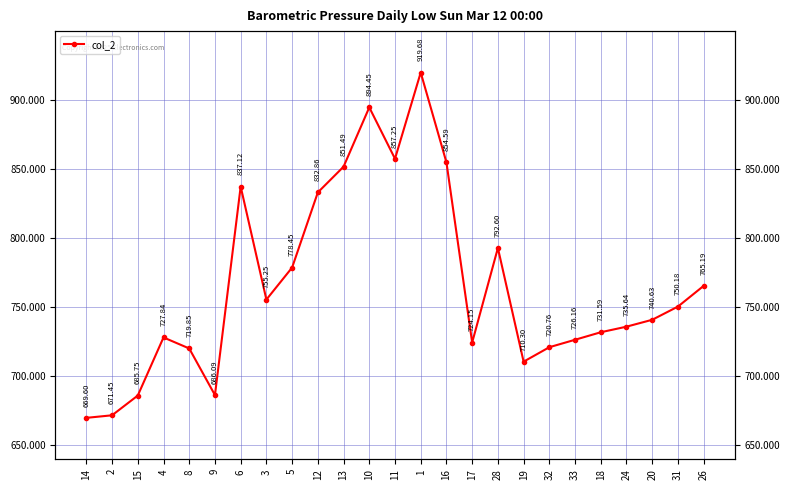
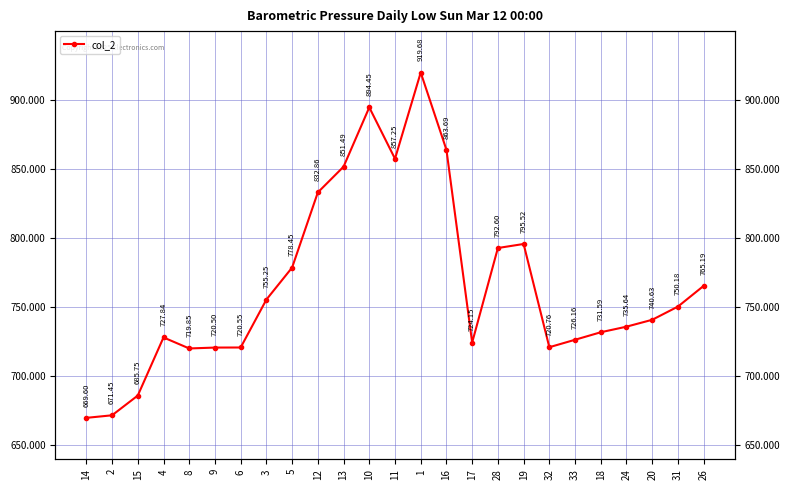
  {
    "14": 669.60,
    "2": 671.45,
    "15": 685.75,
    "4": 727.84,
    "8": 719.85,
-   "9": 686.09,
-   "6": 837.12,
+   "9": 720.50,
+   "6": 720.55,
    "3": 755.25,
    "5": 778.45,
    "12": 832.86,
    "13": 851.49,
    "10": 894.45,
    "11": 857.25,
    "1": 919.68,
-   "16": 854.59,
+   "16": 863.69,
    "17": 724.15,
    "28": 792.60,
-   "19": 710.30,
+   "19": 795.52,
    "32": 720.76,
    "33": 726.16,
    "18": 731.59,
    "24": 735.64,
    "20": 740.63,
    "31": 750.18,
    "26": 765.19
  }
